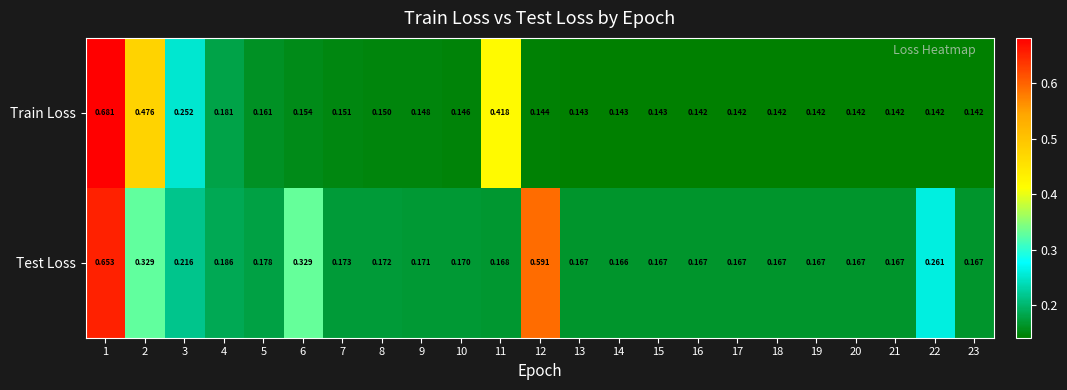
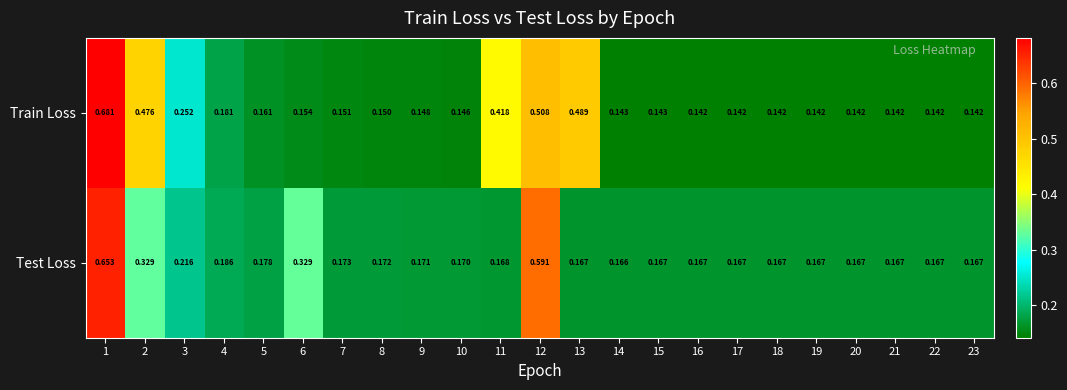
  {
    "Train Loss": {
      "1": 0.681,
      "2": 0.476,
      "3": 0.252,
      "4": 0.181,
      "5": 0.161,
      "6": 0.154,
      "7": 0.151,
      "8": 0.150,
      "9": 0.148,
      "10": 0.146,
      "11": 0.418,
-     "12": 0.144,
-     "13": 0.143,
+     "12": 0.508,
+     "13": 0.489,
      "14": 0.143,
      "15": 0.143,
      "16": 0.142,
      "17": 0.142,
      "18": 0.142,
      "19": 0.142,
      "20": 0.142,
      "21": 0.142,
      "23": 0.142
    },
    "Test Loss": {
      "1": 0.653,
      "2": 0.329,
      "3": 0.216,
      "4": 0.186,
      "5": 0.178,
      "6": 0.329,
      "7": 0.173,
      "8": 0.172,
      "9": 0.171,
      "10": 0.170,
      "11": 0.168,
      "12": 0.591,
      "13": 0.167,
      "14": 0.166,
      "15": 0.167,
      "16": 0.167,
      "17": 0.167,
      "18": 0.167,
      "19": 0.167,
      "20": 0.167,
      "21": 0.167,
-     "22": 0.261,
+     "22": 0.167,
      "23": 0.167
    }
  }
